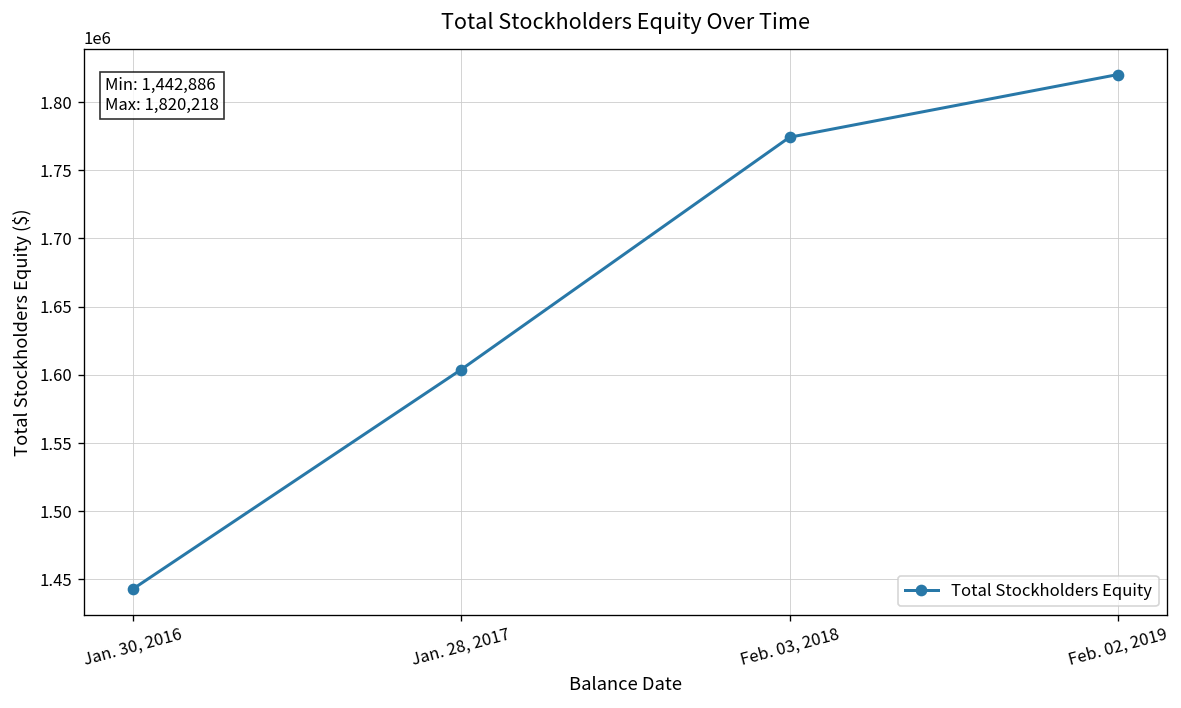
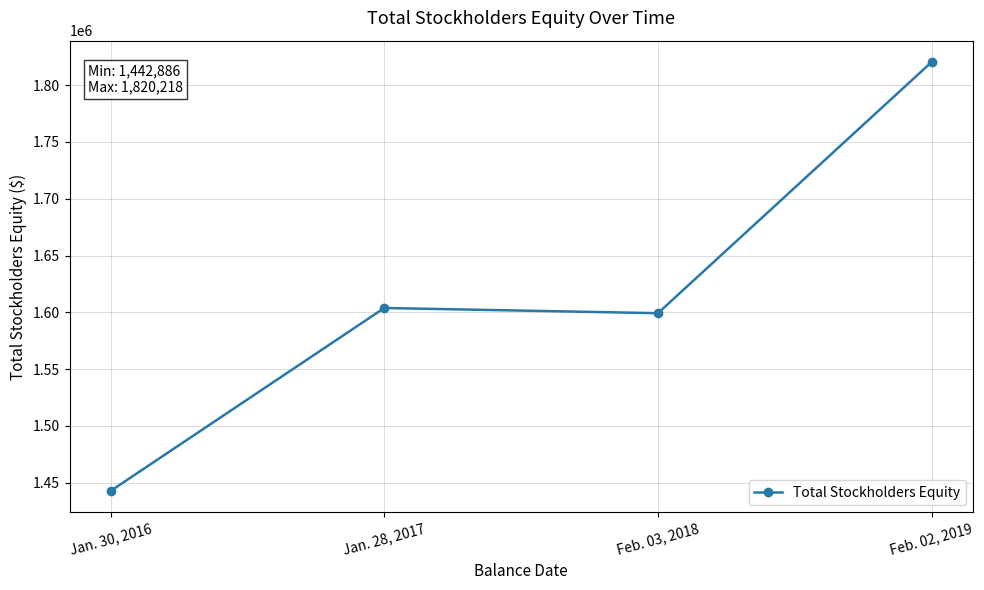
  {
    "Jan. 30, 2016": 1443000,
    "Jan. 28, 2017": 1604000,
-   "Feb. 03, 2018": 1774000,
+   "Feb. 03, 2018": 1599000,
    "Feb. 02, 2019": 1820000
  }
